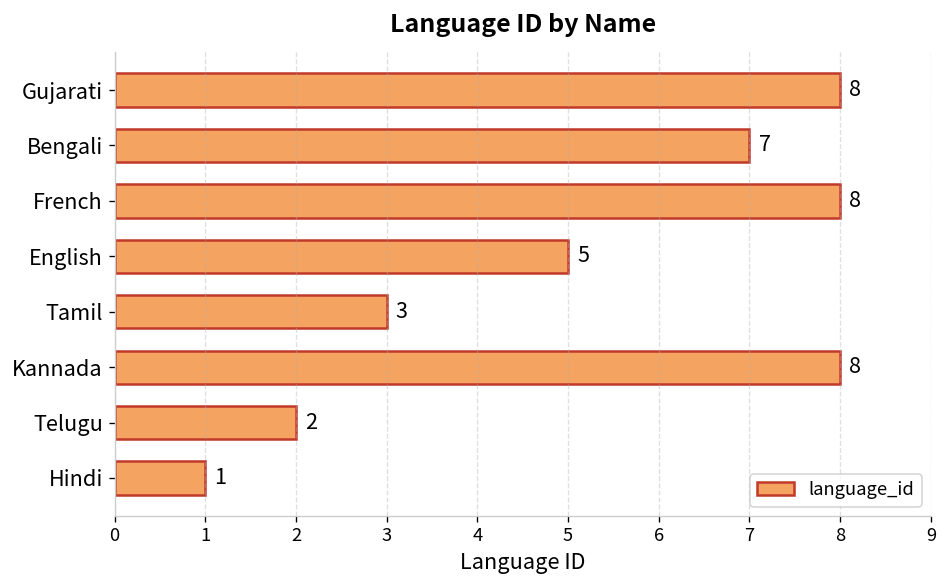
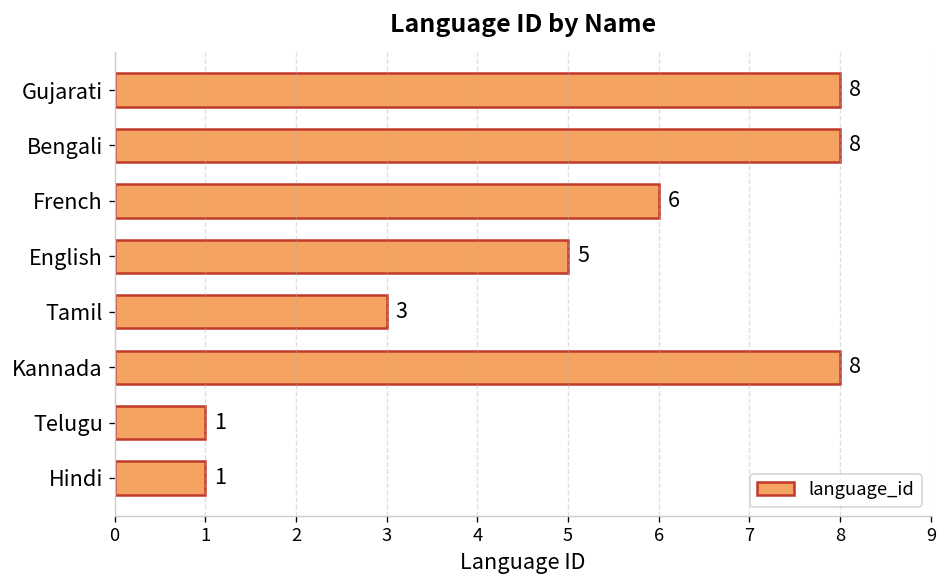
  {
    "Gujarati": 8,
-   "Bengali": 7,
-   "French": 8,
+   "Bengali": 8,
+   "French": 6,
    "English": 5,
    "Tamil": 3,
    "Kannada": 8,
-   "Telugu": 2,
+   "Telugu": 1,
    "Hindi": 1
  }
